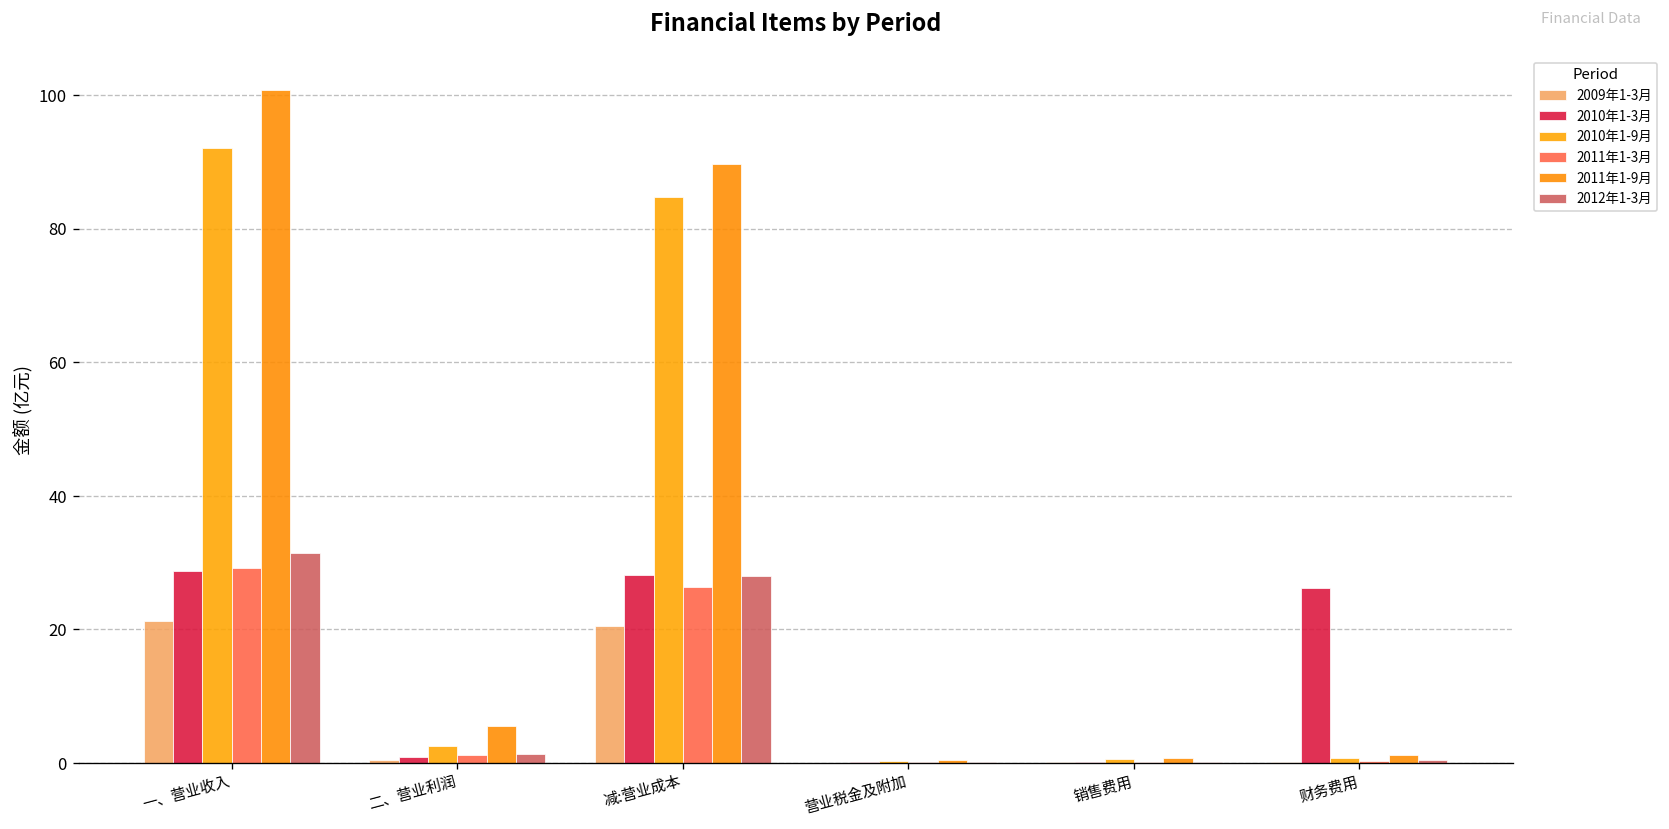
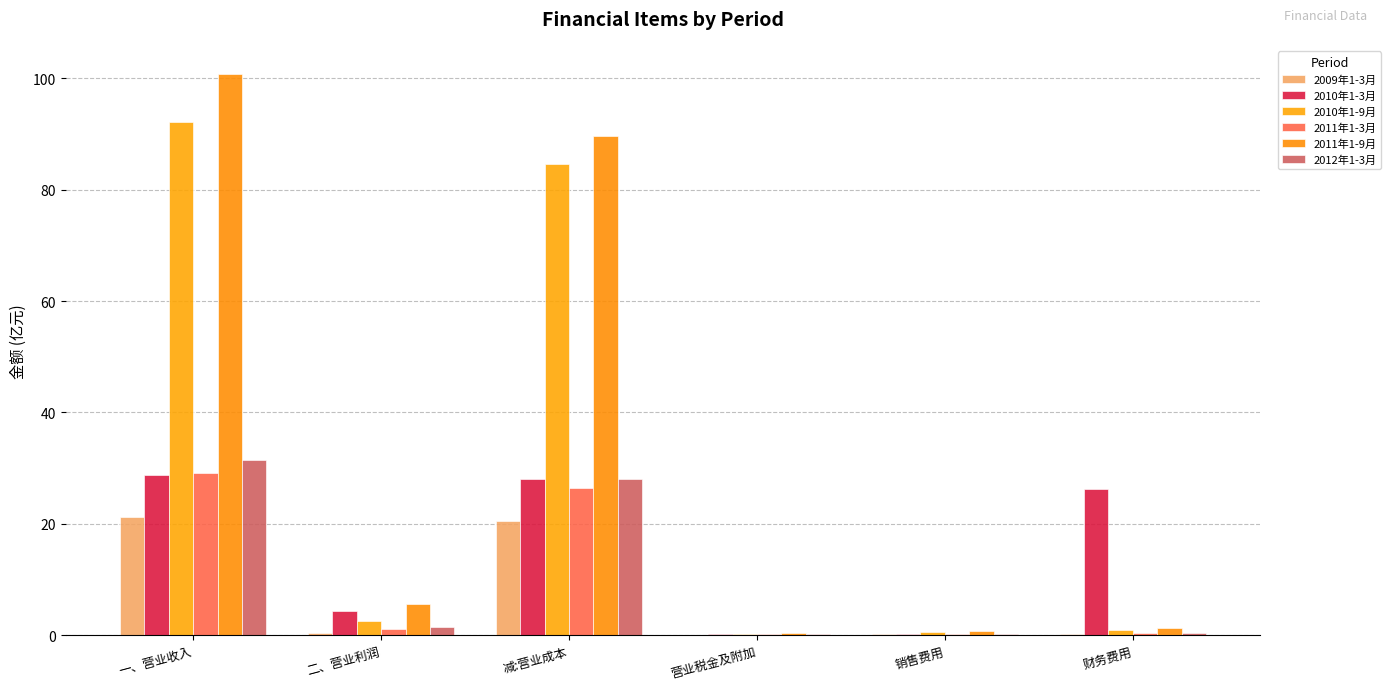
  {
    "2009年1-3月": {
      "一、营业收入": 21,
      "减:营业成本": 21
    },
    "2010年1-3月": {
      "一、营业收入": 29,
-     "二、营业利润": 1,
+     "二、营业利润": 4,
      "减:营业成本": 28,
      "财务费用": 26
    }
  }
